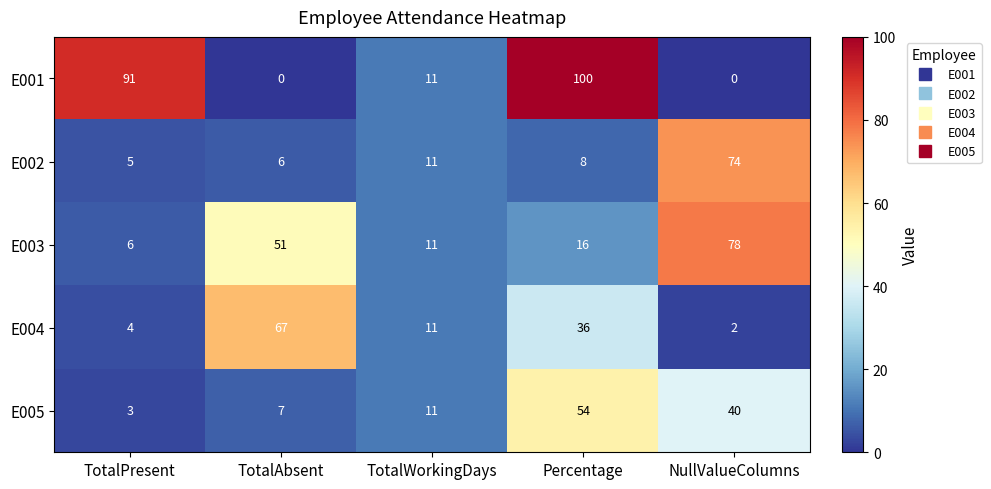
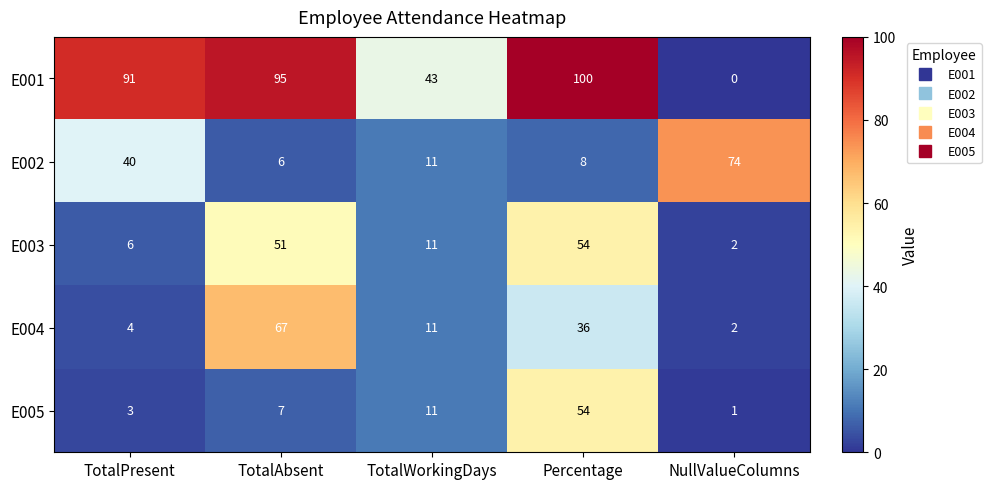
  {
    "E001": {
      "TotalPresent": 91,
-     "TotalAbsent": 0,
-     "TotalWorkingDays": 11,
+     "TotalAbsent": 95,
+     "TotalWorkingDays": 43,
      "Percentage": 100,
      "NullValueColumns": 0
    },
    "E002": {
-     "TotalPresent": 5,
+     "TotalPresent": 40,
      "TotalAbsent": 6,
      "TotalWorkingDays": 11,
      "Percentage": 8,
      "NullValueColumns": 74
    },
    "E003": {
      "TotalPresent": 6,
      "TotalAbsent": 51,
      "TotalWorkingDays": 11,
-     "Percentage": 16,
-     "NullValueColumns": 78
+     "Percentage": 54,
+     "NullValueColumns": 2
    },
    "E004": {
      "TotalPresent": 4,
      "TotalAbsent": 67,
      "TotalWorkingDays": 11,
      "Percentage": 36,
      "NullValueColumns": 2
    },
    "E005": {
      "TotalPresent": 3,
      "TotalAbsent": 7,
      "TotalWorkingDays": 11,
      "Percentage": 54,
-     "NullValueColumns": 40
+     "NullValueColumns": 1
    }
  }
